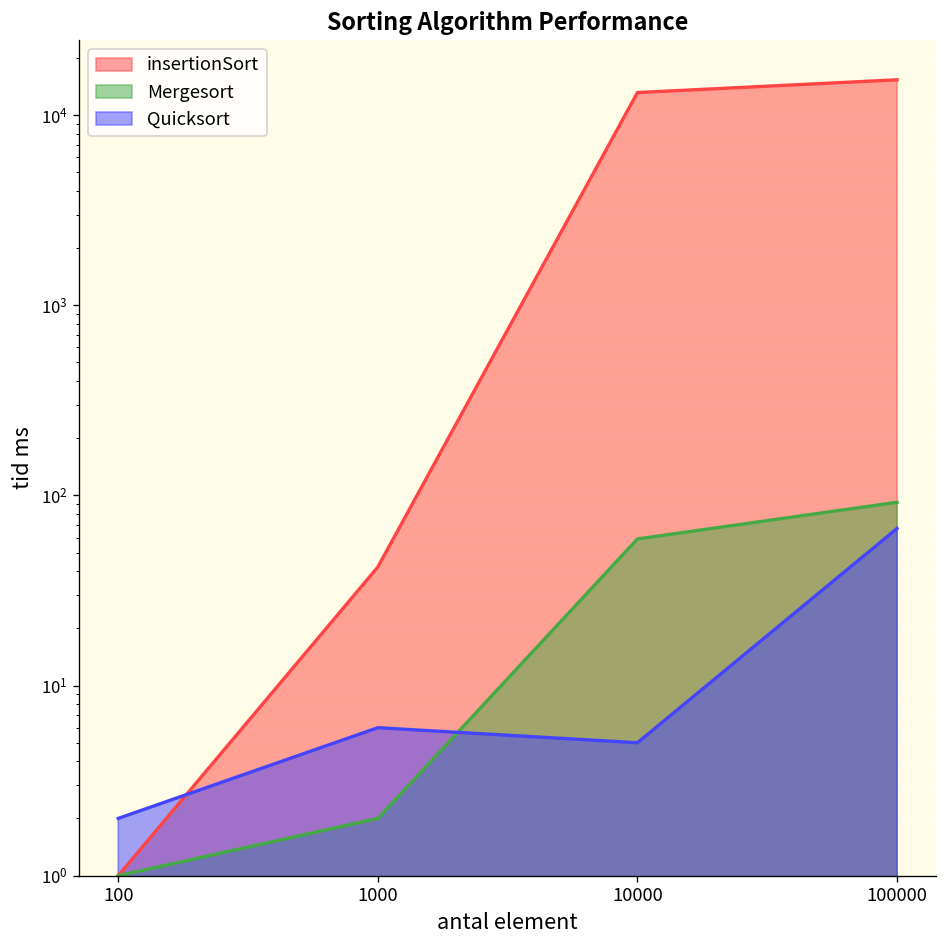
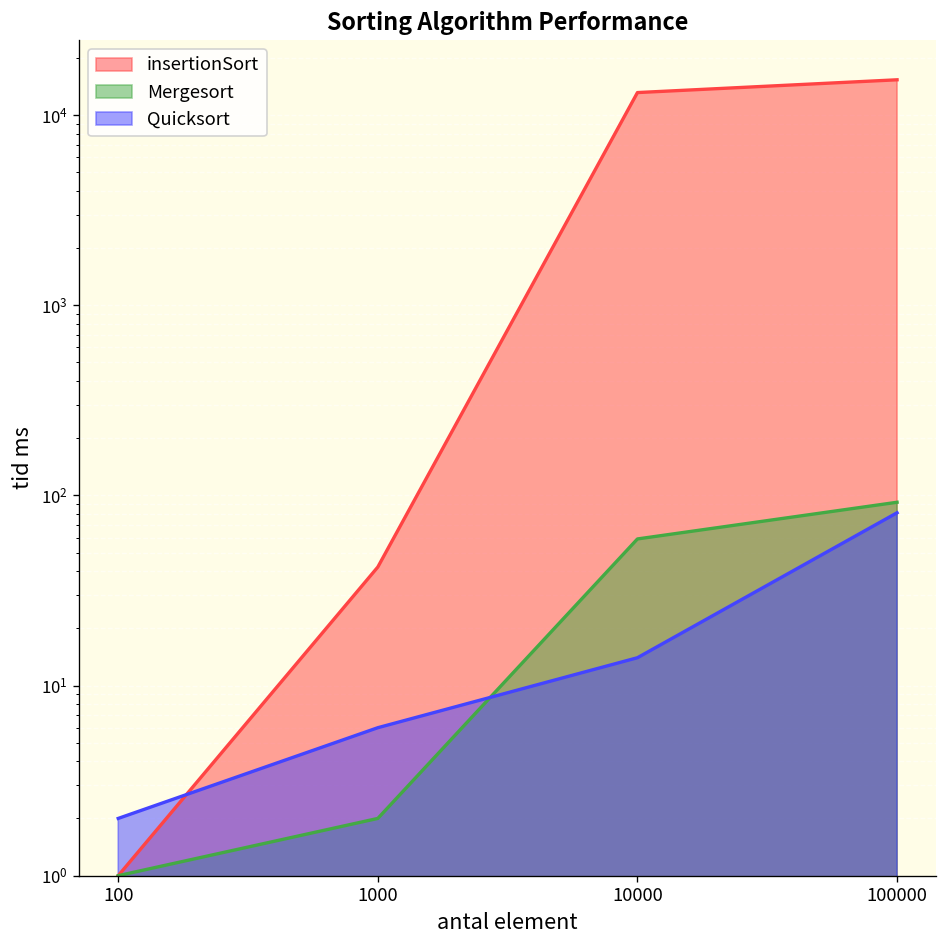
  {
    "insertionSort": {
      "1000": 42,
      "10000": 13000,
      "100000": 15000
    },
    "Mergesort": {
      "1000": 2,
      "10000": 59,
      "100000": 90
    },
    "Quicksort": {
      "100": 2,
      "1000": 6,
-     "10000": 5,
-     "100000": 67
+     "10000": 14,
+     "100000": 80
    }
  }
